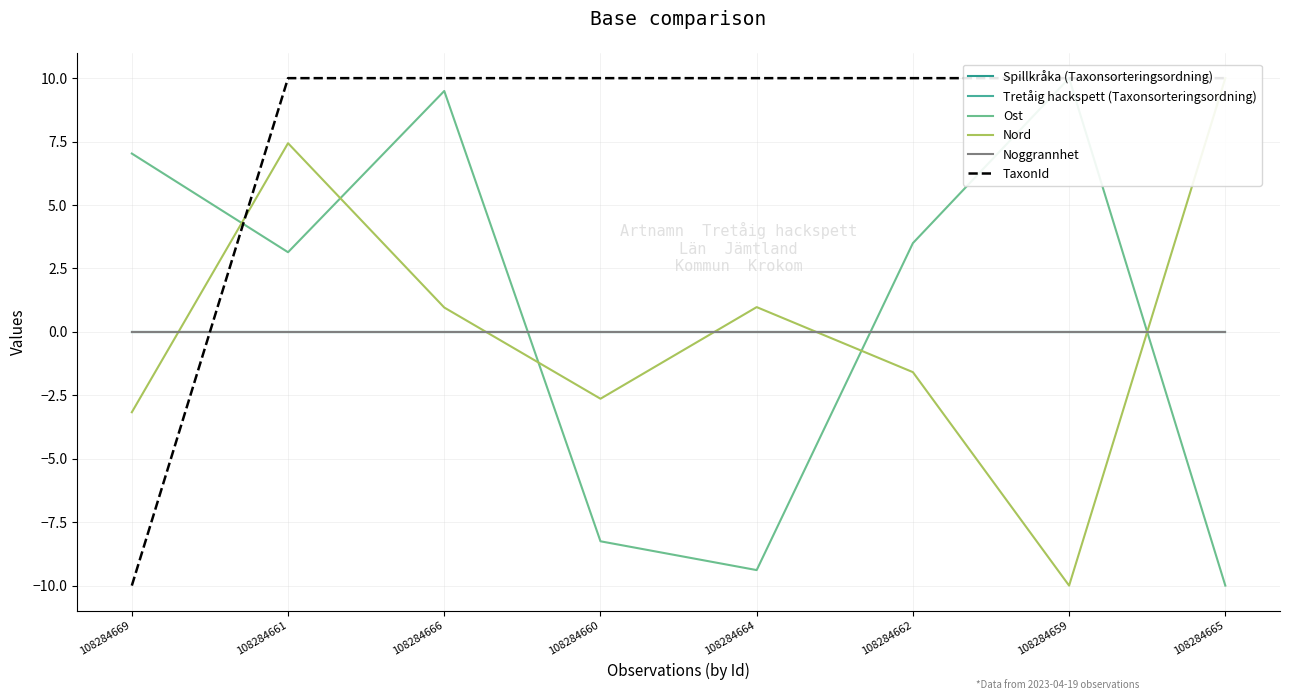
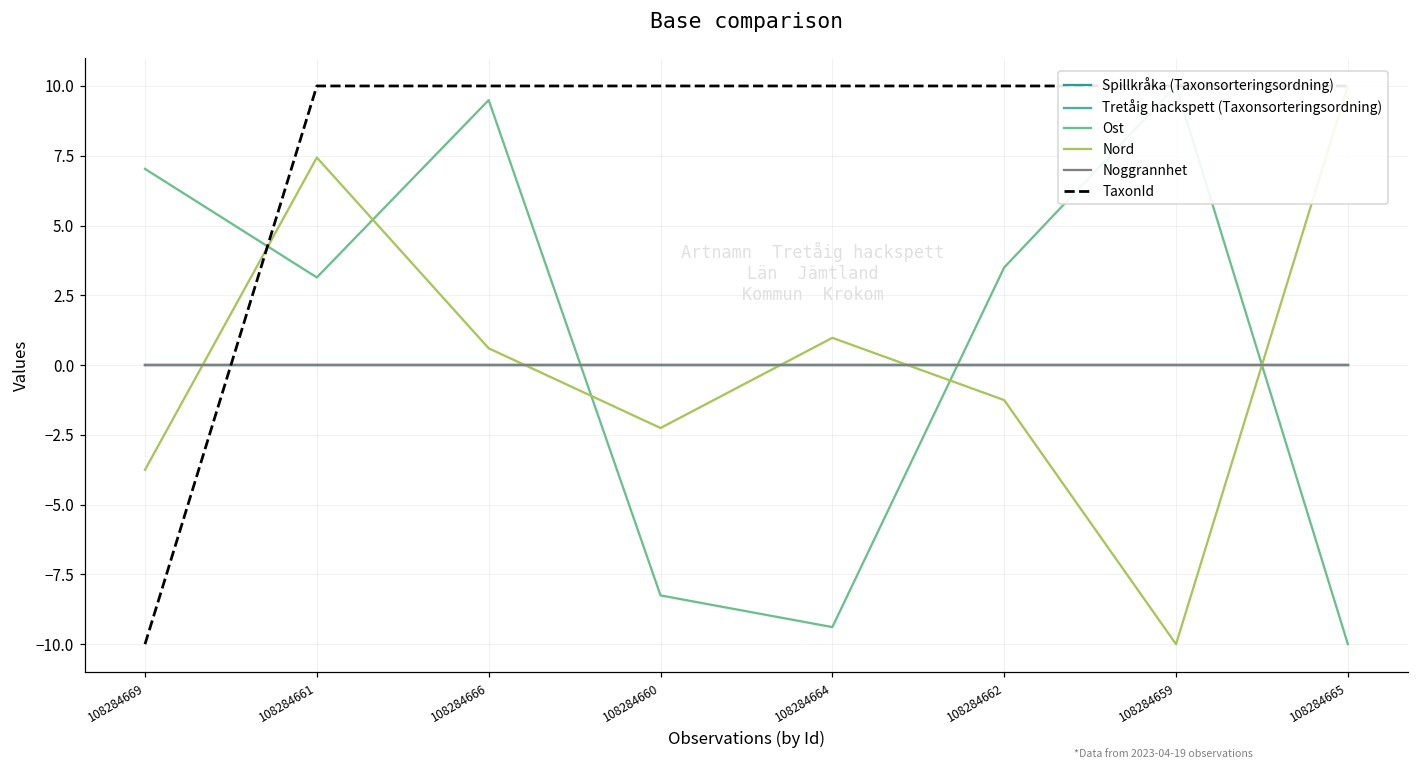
  {
    "Noggrannhet": {
      "108284669": 0.0,
      "108284661": 0.0,
      "108284666": 0.0,
      "108284660": 0.0,
      "108284664": 0.0,
      "108284662": 0.0,
      "108284659": 0.0,
      "108284665": 0.0
    },
    "Ost": {
      "108284669": 7.0,
      "108284661": 3.1,
      "108284666": 9.5,
      "108284660": -8.3,
      "108284664": -9.4,
      "108284662": 3.5,
      "108284665": -10.0
    },
    "Nord": {
-     "108284669": -3.2,
+     "108284669": -3.8,
      "108284661": 7.4,
-     "108284666": 1.0,
-     "108284660": -2.6,
+     "108284666": 0.6,
+     "108284660": -2.3,
      "108284664": 1.0,
-     "108284662": -1.6,
+     "108284662": -1.3,
      "108284659": -10.0
    },
    "TaxonId": {
      "108284669": -10.0,
      "108284661": 10.0,
      "108284666": 10.0,
      "108284660": 10.0,
      "108284664": 10.0,
      "108284662": 10.0
    }
  }
